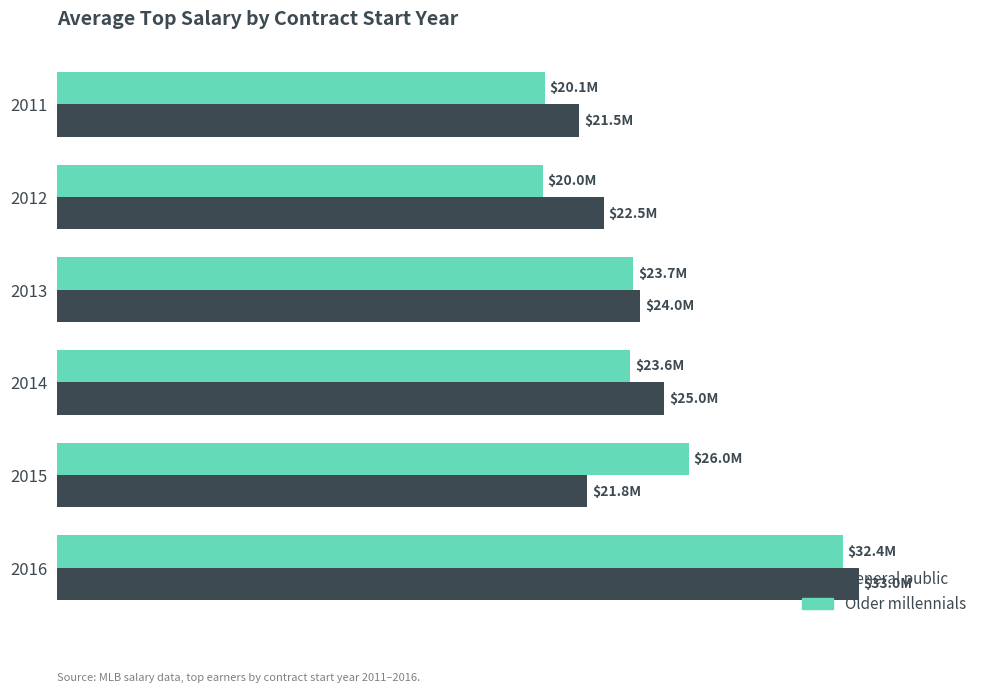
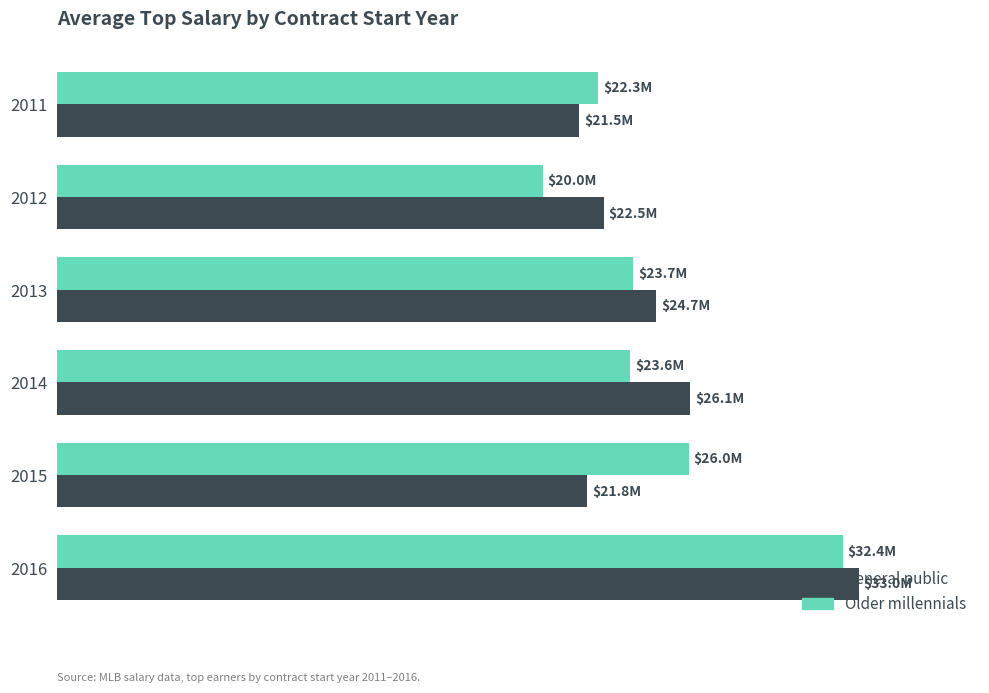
  {
    "General public": {
      "2011": "$21.5M",
      "2012": "$22.5M",
-     "2013": "$24.0M",
-     "2014": "$25.0M",
+     "2013": "$24.7M",
+     "2014": "$26.1M",
      "2015": "$21.8M",
      "2016": "$33.0M"
    },
    "Older millennials": {
-     "2011": "$20.1M",
+     "2011": "$22.3M",
      "2012": "$20.0M",
      "2013": "$23.7M",
      "2014": "$23.6M",
      "2015": "$26.0M",
      "2016": "$32.4M"
    }
  }
